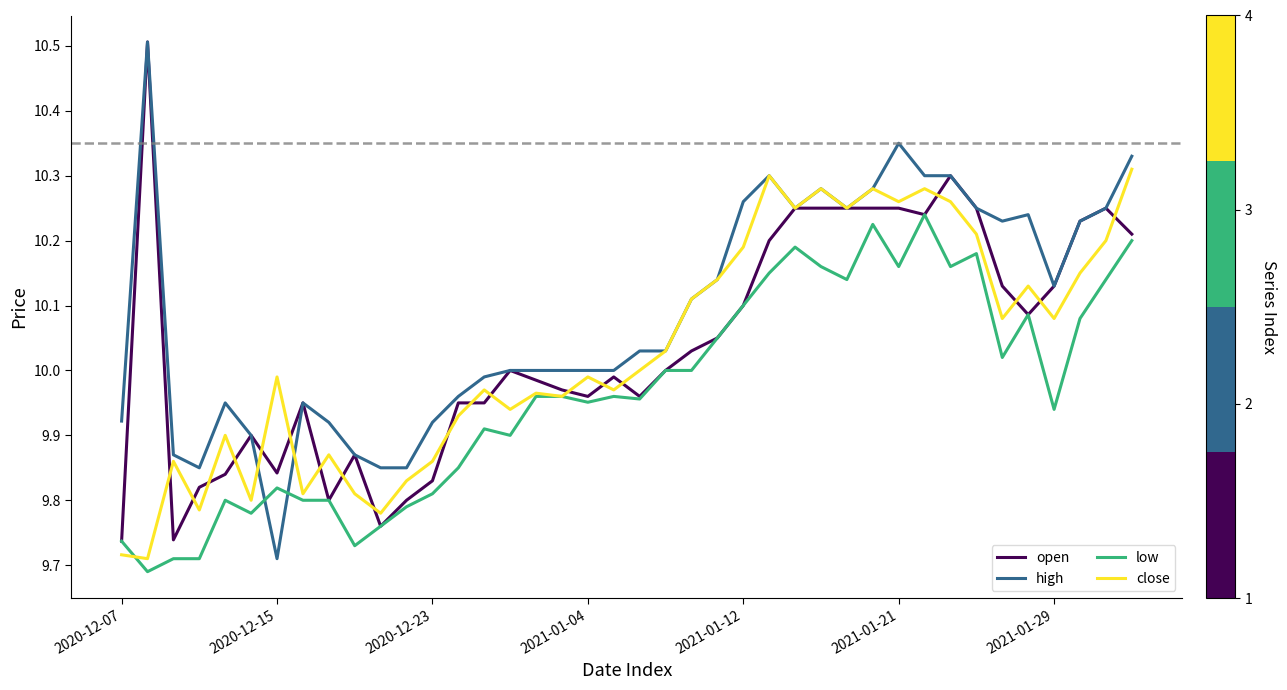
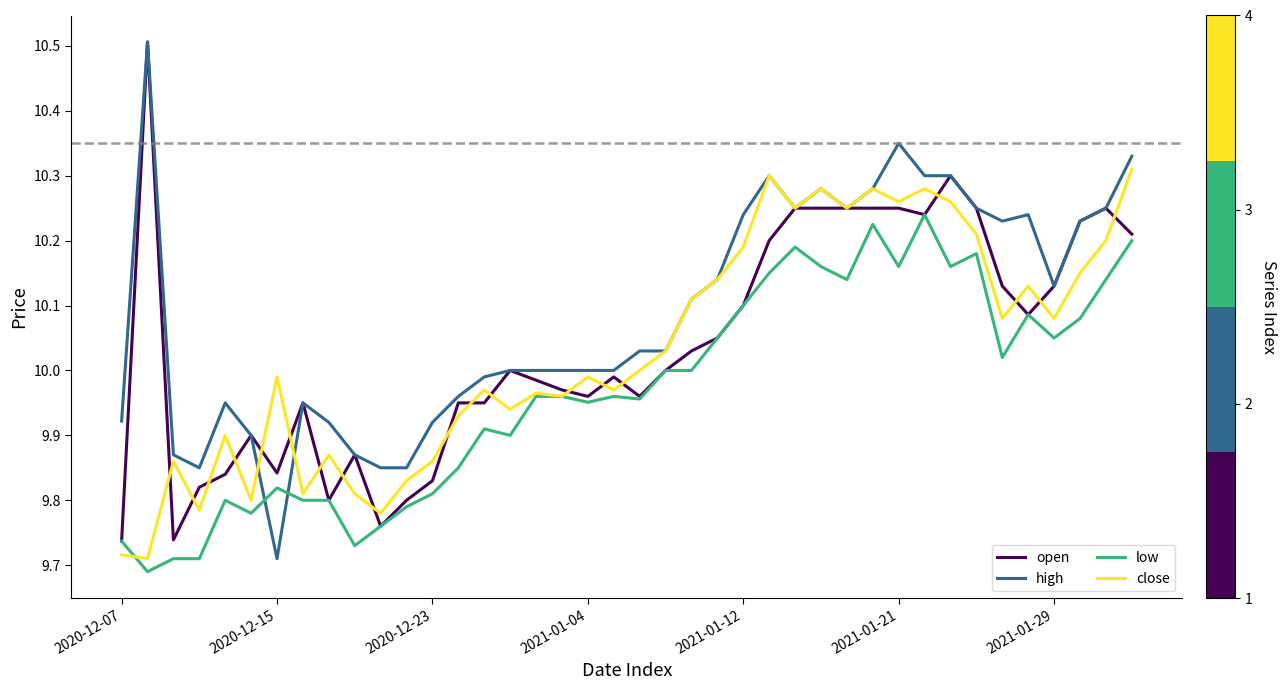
  {
    "open": {
      "2020-12-15": 9.84,
      "2020-12-23": 9.83,
      "2021-01-04": 9.96,
      "2021-01-21": 10.25
    },
    "high": {
      "2020-12-07": 9.92,
      "2020-12-15": 9.71,
      "2020-12-23": 9.92,
      "2021-01-04": 10.00,
-     "2021-01-12": 10.26,
+     "2021-01-12": 10.24,
      "2021-01-21": 10.35
    },
    "low": {
      "2020-12-15": 9.82,
      "2020-12-23": 9.81,
      "2021-01-04": 9.95,
      "2021-01-21": 10.16,
-     "2021-01-29": 9.94
+     "2021-01-29": 10.05
    },
    "close": {
      "2020-12-07": 9.72,
      "2020-12-15": 9.99,
      "2020-12-23": 9.86,
      "2021-01-04": 9.99,
      "2021-01-12": 10.19,
      "2021-01-21": 10.26,
      "2021-01-29": 10.08
    }
  }
